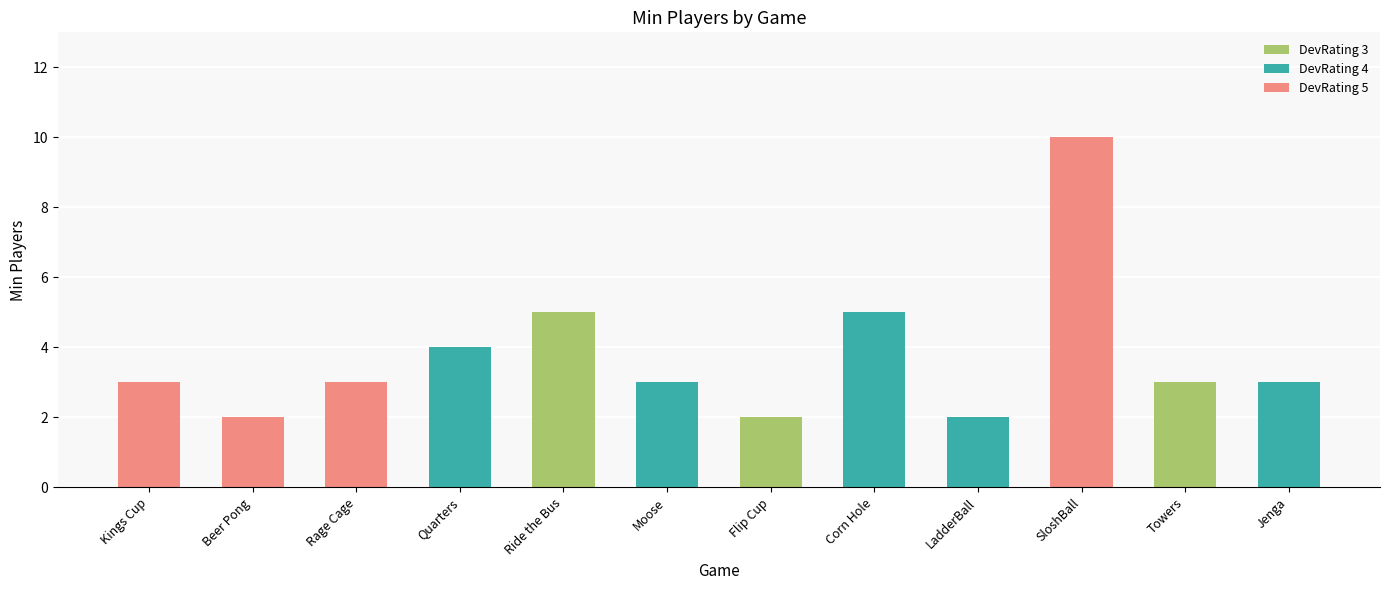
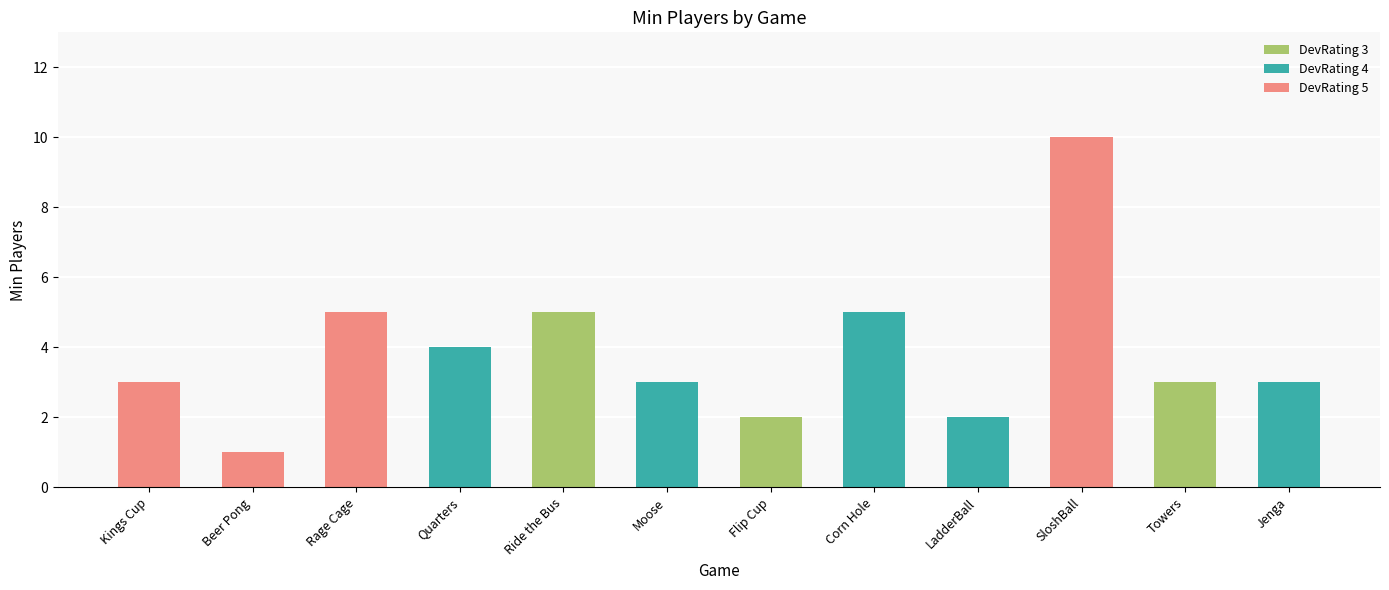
  {
    "Kings Cup": 3,
-   "Beer Pong": 2,
-   "Rage Cage": 3,
+   "Beer Pong": 1,
+   "Rage Cage": 5,
    "Quarters": 4,
    "Ride the Bus": 5,
    "Moose": 3,
    "Flip Cup": 2,
    "Corn Hole": 5,
    "LadderBall": 2,
    "SloshBall": 10,
    "Towers": 3,
    "Jenga": 3
  }
